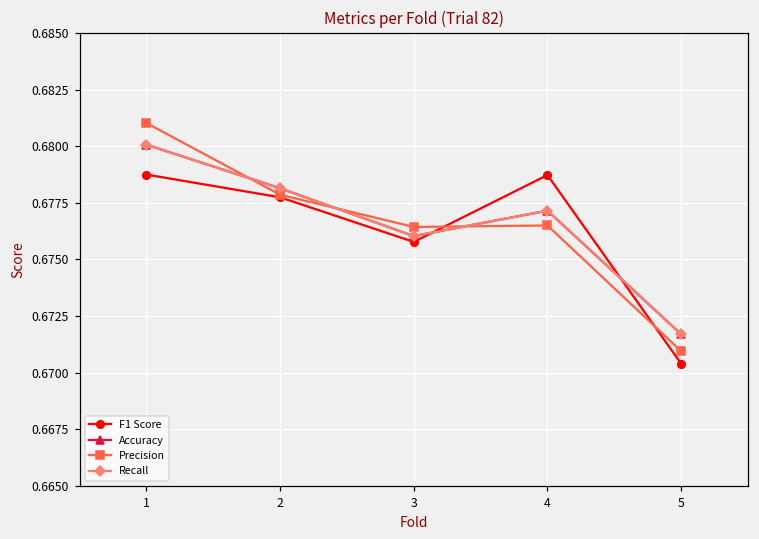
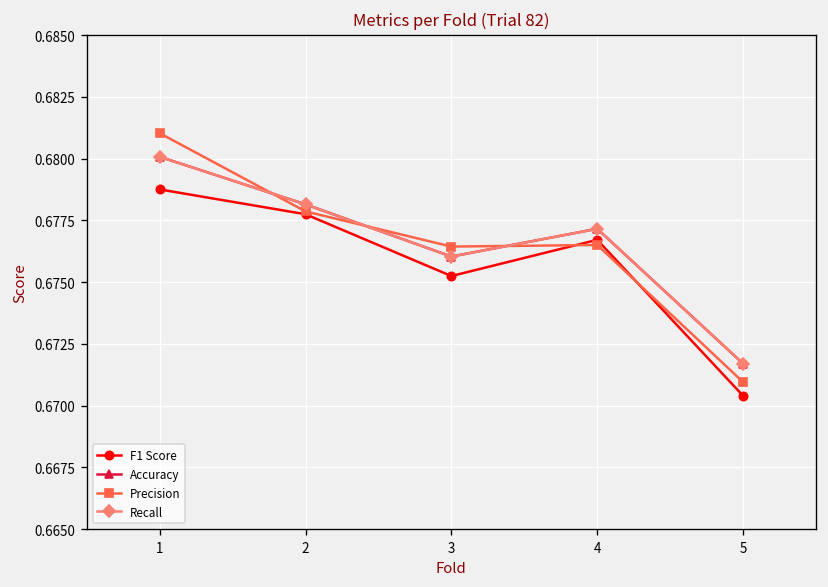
  {
    "F1 Score": {
      "1": 0.6788,
-     "3": 0.6758,
-     "4": 0.6787,
+     "3": 0.6752,
+     "4": 0.6767,
      "5": 0.6704
    }
  }
